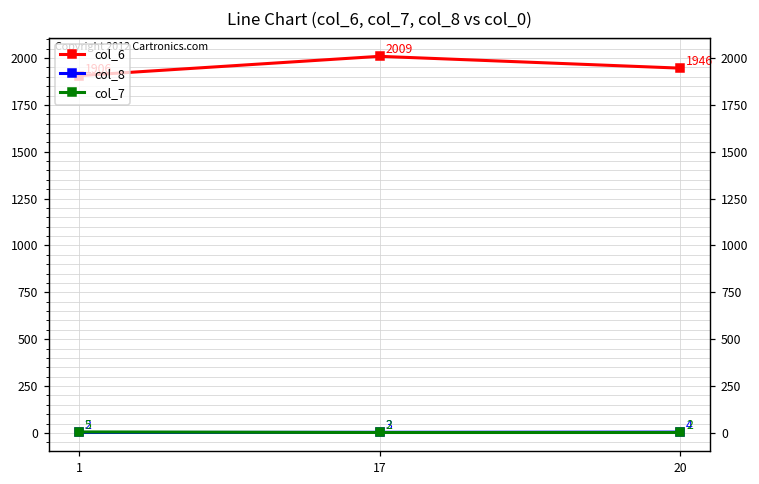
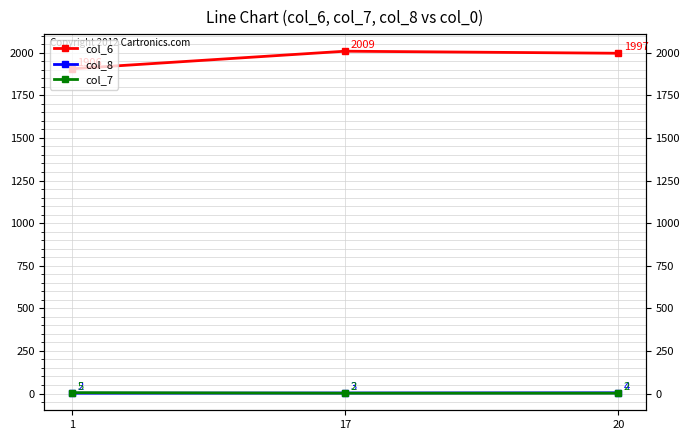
  {
    "col_6": {
      "17": 2009,
-     "20": 1946
+     "20": 1997
    }
  }
